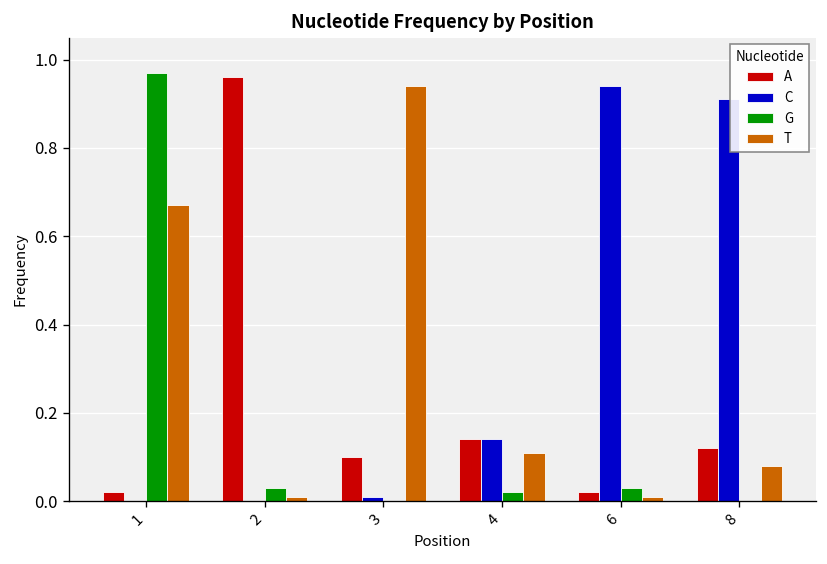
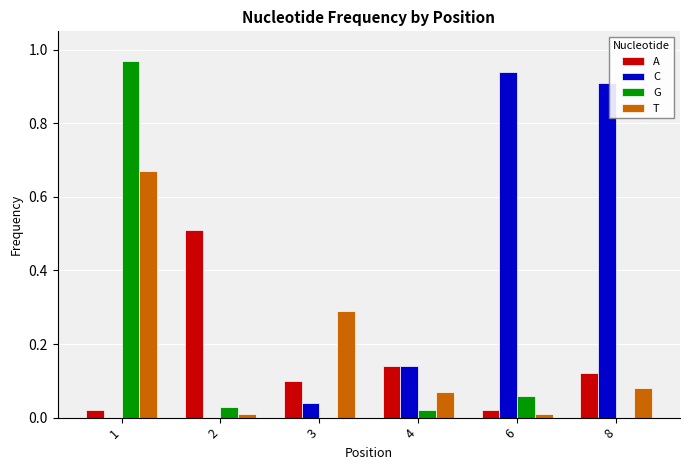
  {
    "A": {
      "1": 0.02,
-     "2": 0.96,
+     "2": 0.51,
      "3": 0.10,
      "4": 0.14,
      "6": 0.02,
      "8": 0.12
    },
    "C": {
      "1": 0.00,
      "2": 0.00,
-     "3": 0.01,
+     "3": 0.04,
      "4": 0.14,
      "6": 0.94,
      "8": 0.91
    },
    "G": {
      "1": 0.97,
      "2": 0.03,
      "3": 0.00,
      "4": 0.02,
-     "6": 0.03,
+     "6": 0.06,
      "8": 0.00
    },
    "T": {
      "1": 0.67,
      "2": 0.01,
-     "3": 0.94,
-     "4": 0.11,
+     "3": 0.29,
+     "4": 0.07,
      "6": 0.01,
      "8": 0.08
    }
  }
